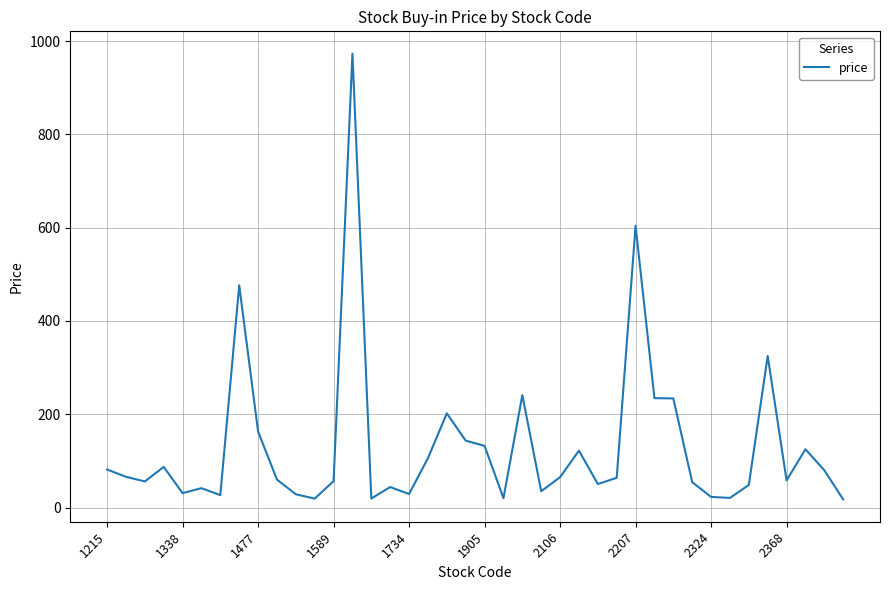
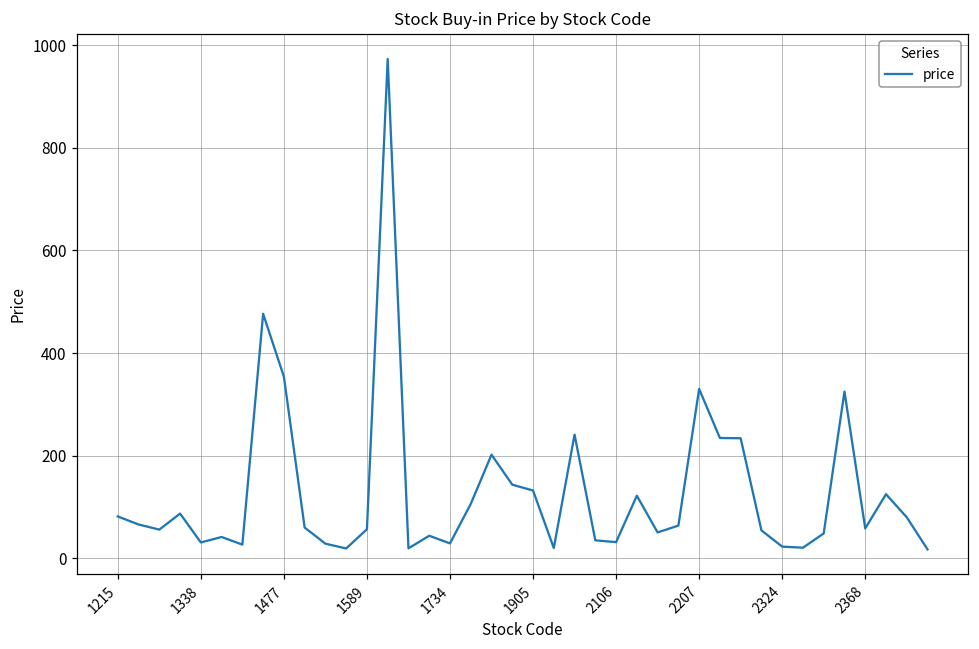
  {
    "1215": 80,
    "1338": 30,
-   "1477": 160,
+   "1477": 350,
    "1589": 60,
    "1734": 30,
    "1905": 130,
-   "2106": 70,
-   "2207": 600,
+   "2106": 30,
+   "2207": 330,
    "2324": 20,
    "2368": 60
  }
